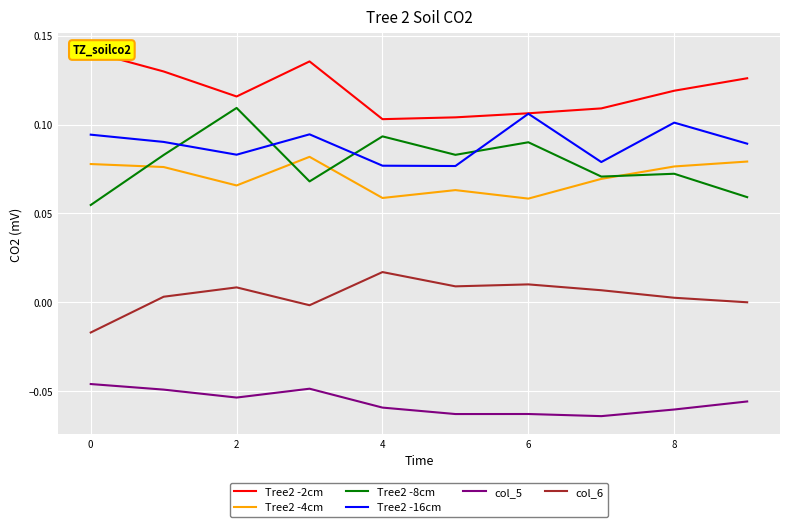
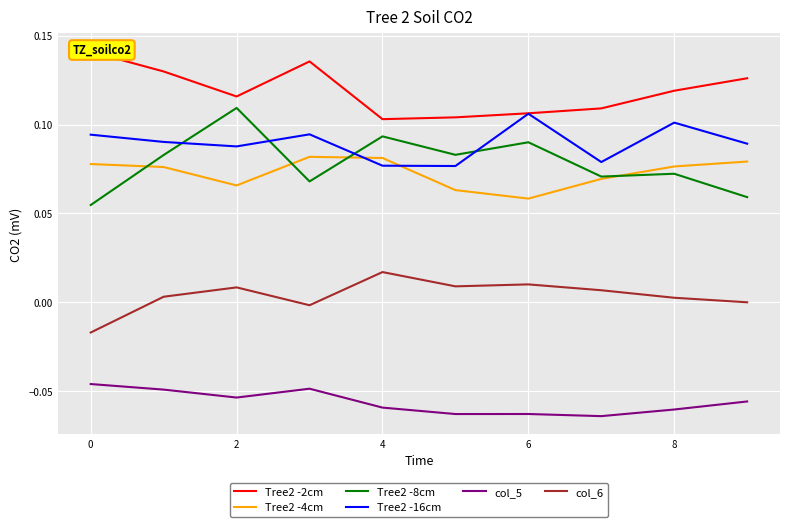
  {
    "Tree2 -2cm": {
      "2": 0.116,
      "4": 0.103,
      "8": 0.119
    },
    "Tree2 -4cm": {
      "0": 0.078,
      "2": 0.066,
-     "4": 0.059,
+     "4": 0.081,
      "6": 0.058,
      "8": 0.076
    },
    "Tree2 -8cm": {
      "0": 0.055,
      "2": 0.109,
      "4": 0.093,
      "6": 0.090,
      "8": 0.072
    },
    "Tree2 -16cm": {
      "0": 0.094,
-     "2": 0.083,
+     "2": 0.088,
      "4": 0.077,
      "8": 0.101
    },
    "col_5": {
      "0": -0.046,
      "2": -0.054,
      "4": -0.059,
      "6": -0.063,
      "8": -0.060
    },
    "col_6": {
      "0": -0.017,
      "2": 0.008,
      "4": 0.017,
      "6": 0.010,
      "8": 0.003
    }
  }
